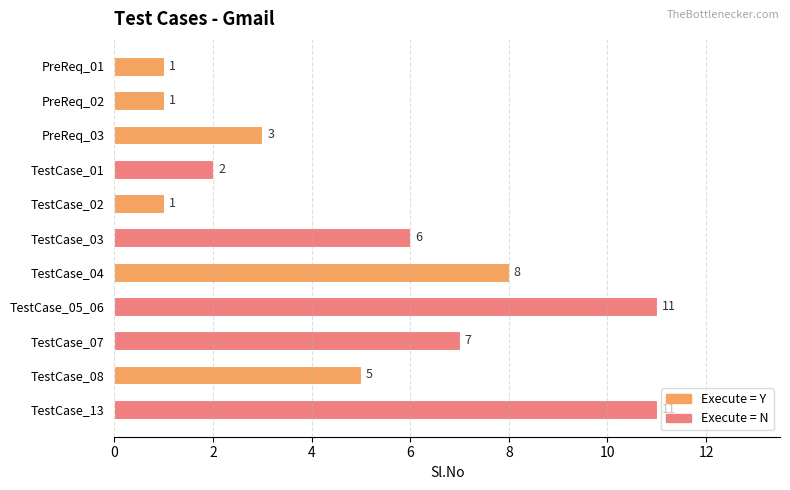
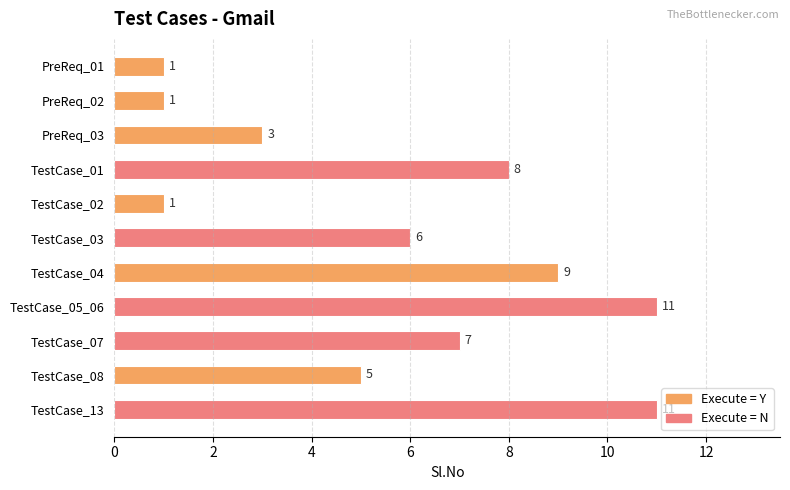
  {
    "PreReq_01": 1,
    "PreReq_02": 1,
    "PreReq_03": 3,
-   "TestCase_01": 2,
+   "TestCase_01": 8,
    "TestCase_02": 1,
    "TestCase_03": 6,
-   "TestCase_04": 8,
+   "TestCase_04": 9,
    "TestCase_05_06": 11,
    "TestCase_07": 7,
    "TestCase_08": 5
  }
